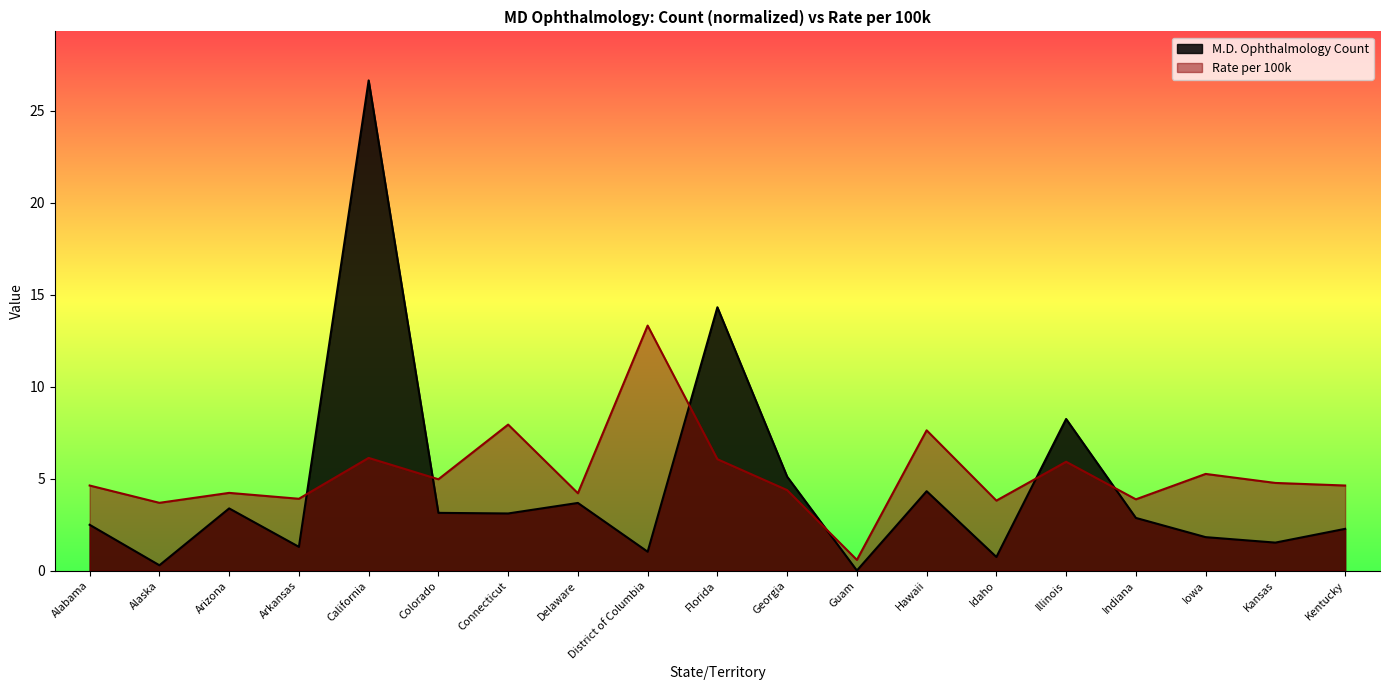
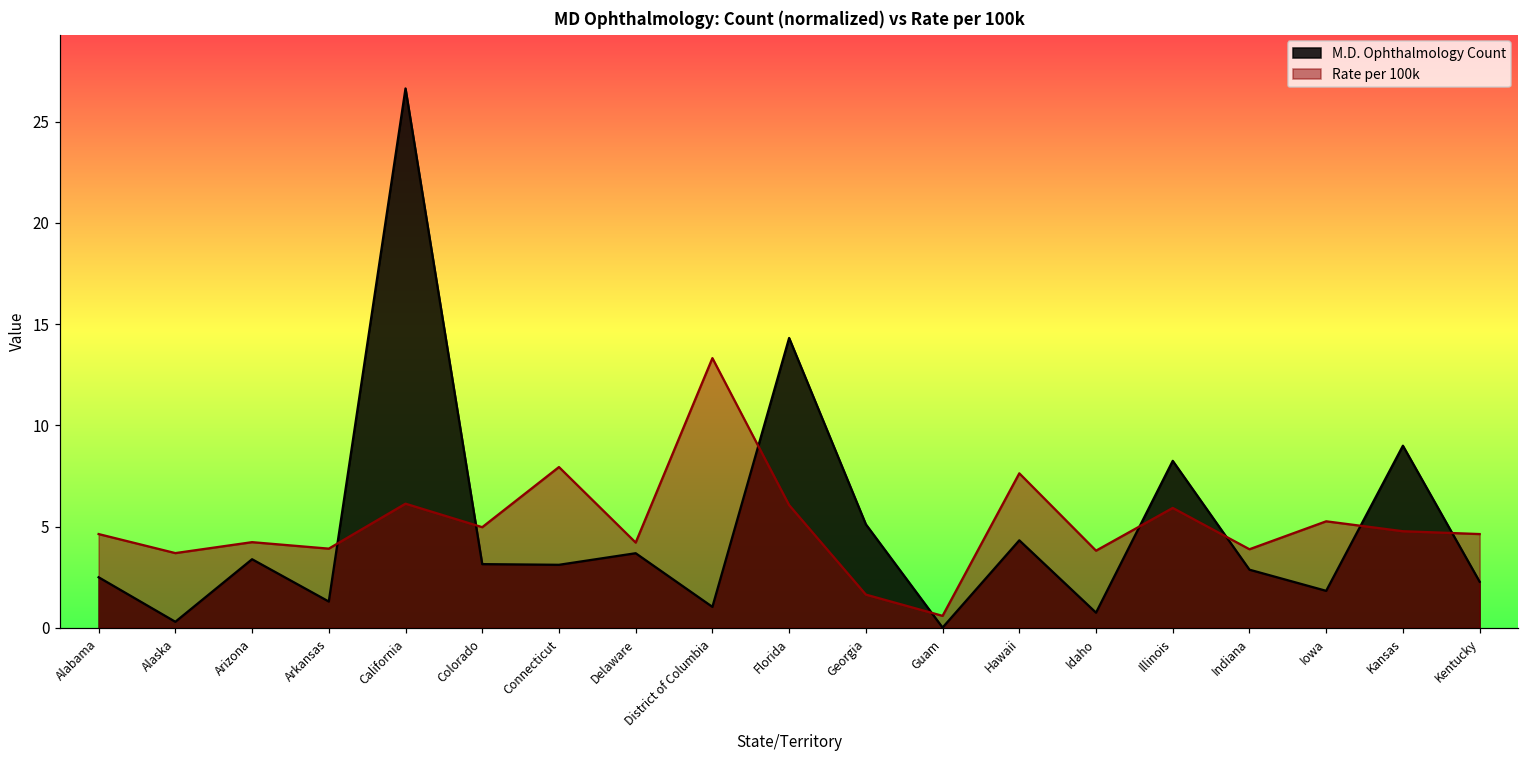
  {
    "M.D. Ophthalmology Count": {
      "Alabama": 2.5,
      "Alaska": 0.3,
      "Arizona": 3.4,
      "Arkansas": 1.3,
      "California": 26.6,
      "Colorado": 3.1,
      "Connecticut": 3.1,
      "Delaware": 3.7,
      "District of Columbia": 1.0,
      "Florida": 14.3,
      "Georgia": 5.1,
      "Guam": 0.0,
      "Hawaii": 4.3,
      "Idaho": 0.7,
      "Illinois": 8.2,
      "Indiana": 2.9,
      "Iowa": 1.8,
-     "Kansas": 1.5,
+     "Kansas": 9.0,
      "Kentucky": 2.3
    },
    "Rate per 100k": {
      "Alabama": 4.6,
      "Alaska": 3.7,
      "Arizona": 4.2,
      "Arkansas": 3.9,
      "California": 6.1,
      "Colorado": 5.0,
      "Connecticut": 7.9,
      "Delaware": 4.2,
      "District of Columbia": 13.3,
      "Florida": 6.1,
-     "Georgia": 4.4,
+     "Georgia": 1.6,
      "Guam": 0.6,
      "Hawaii": 7.6,
      "Idaho": 3.8,
      "Illinois": 5.9,
      "Indiana": 3.9,
      "Iowa": 5.3,
      "Kansas": 4.8,
      "Kentucky": 4.6
    }
  }
